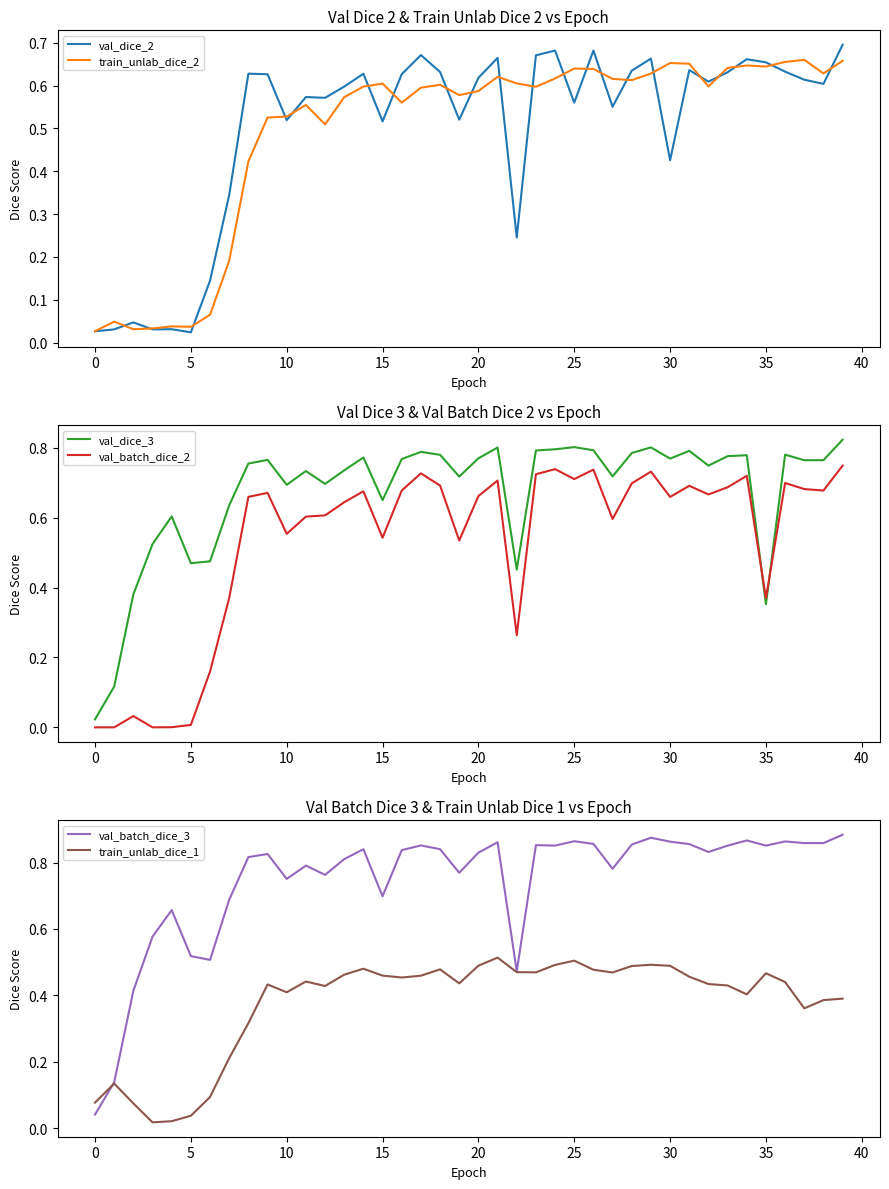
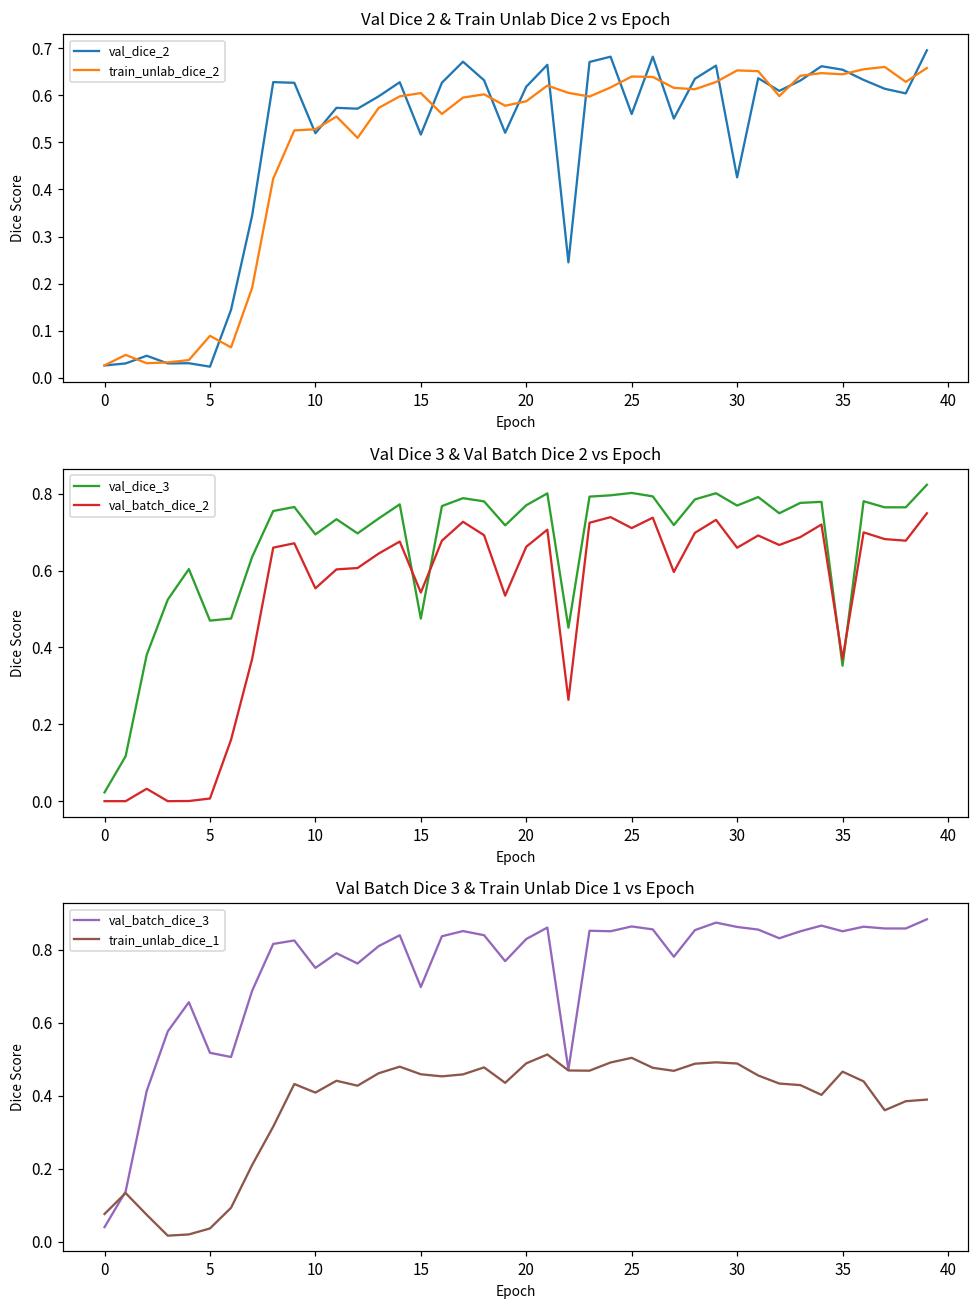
  {
    "Val Dice 2 & Train Unlab Dice 2 vs Epoch": {
      "val_dice_2": {
        "5": 0.02,
        "10": 0.52,
        "15": 0.52,
        "20": 0.62,
        "25": 0.56,
        "30": 0.43,
        "35": 0.65
      },
      "train_unlab_dice_2": {
-       "5": 0.04,
+       "5": 0.09,
        "10": 0.53,
        "15": 0.60,
        "20": 0.59,
        "25": 0.64,
        "30": 0.65,
        "35": 0.64
      }
    },
    "Val Dice 3 & Val Batch Dice 2 vs Epoch": {
      "val_dice_3": {
        "0": 0.02,
        "5": 0.47,
        "10": 0.69,
-       "15": 0.65,
+       "15": 0.48,
        "20": 0.77,
        "25": 0.80,
        "30": 0.77,
        "35": 0.35
      },
      "val_batch_dice_2": {
        "0": 0.00,
        "5": 0.01,
        "10": 0.55,
        "15": 0.54,
        "20": 0.66,
        "25": 0.71,
        "30": 0.66,
        "35": 0.37
      }
    },
    "Val Batch Dice 3 & Train Unlab Dice 1 vs Epoch": {
      "val_batch_dice_3": {
        "0": 0.04,
        "5": 0.52,
        "10": 0.75,
        "15": 0.70,
        "20": 0.83,
        "25": 0.86,
        "30": 0.86,
        "35": 0.85
      },
      "train_unlab_dice_1": {
        "0": 0.08,
        "5": 0.04,
        "10": 0.41,
        "15": 0.46,
        "20": 0.49,
        "25": 0.50,
        "30": 0.49,
        "35": 0.47
      }
    }
  }
